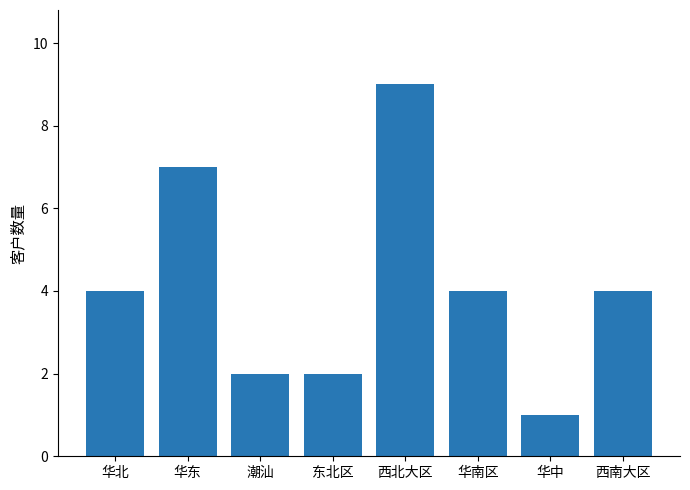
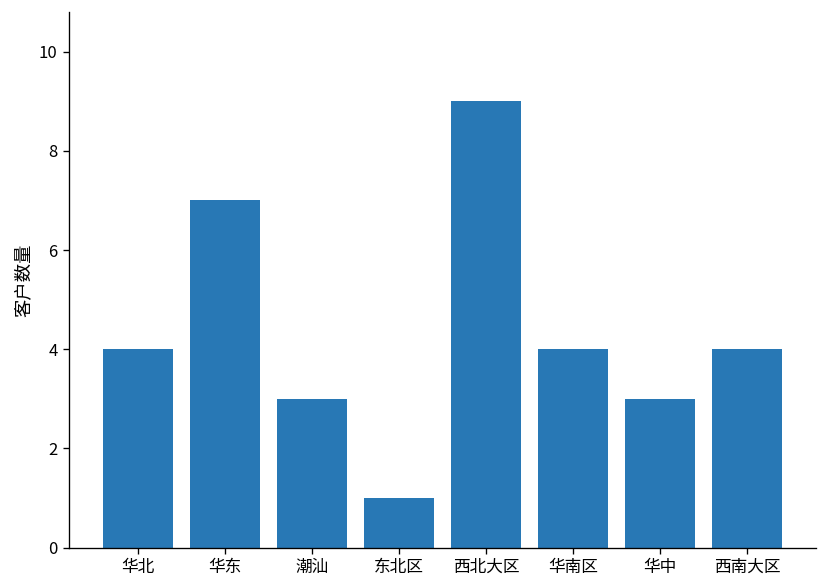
  {
    "华北": 4,
    "华东": 7,
-   "潮汕": 2,
-   "东北区": 2,
+   "潮汕": 3,
+   "东北区": 1,
    "西北大区": 9,
    "华南区": 4,
-   "华中": 1,
+   "华中": 3,
    "西南大区": 4
  }
